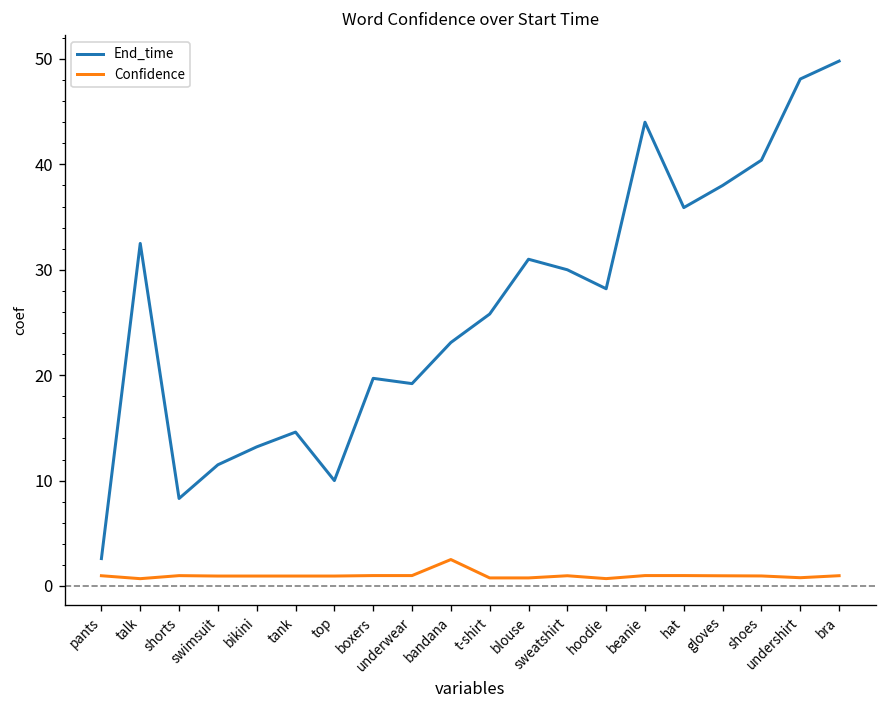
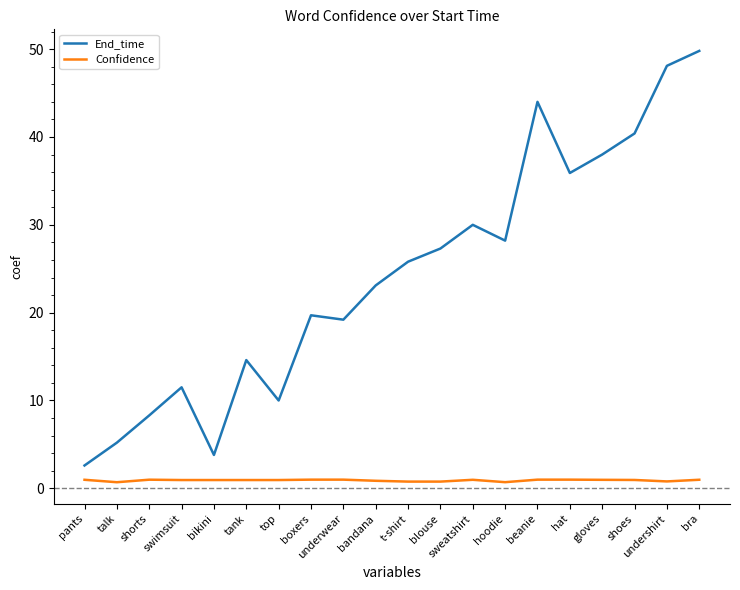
  {
    "End_time": {
      "pants": 3,
-     "talk": 33,
+     "talk": 5,
      "shorts": 8,
      "swimsuit": 12,
-     "bikini": 13,
+     "bikini": 4,
      "tank": 15,
      "top": 10,
      "boxers": 20,
      "underwear": 19,
      "bandana": 23,
      "t-shirt": 26,
-     "blouse": 31,
+     "blouse": 27,
      "sweatshirt": 30,
      "hoodie": 28,
      "beanie": 44,
      "hat": 36,
      "gloves": 38,
      "shoes": 40,
      "undershirt": 48,
      "bra": 50
    },
    "Confidence": {
      "pants": 1,
      "talk": 1,
      "shorts": 1,
      "swimsuit": 1,
      "bikini": 1,
      "tank": 1,
      "top": 1,
      "boxers": 1,
      "underwear": 1,
-     "bandana": 3,
+     "bandana": 1,
      "t-shirt": 1,
      "blouse": 1,
      "sweatshirt": 1,
      "hoodie": 1,
      "beanie": 1,
      "hat": 1,
      "gloves": 1,
      "shoes": 1,
      "undershirt": 1,
      "bra": 1
    }
  }
